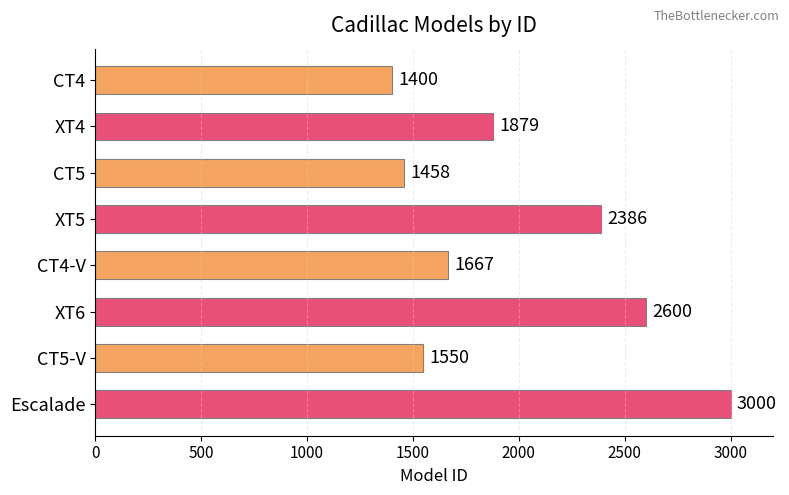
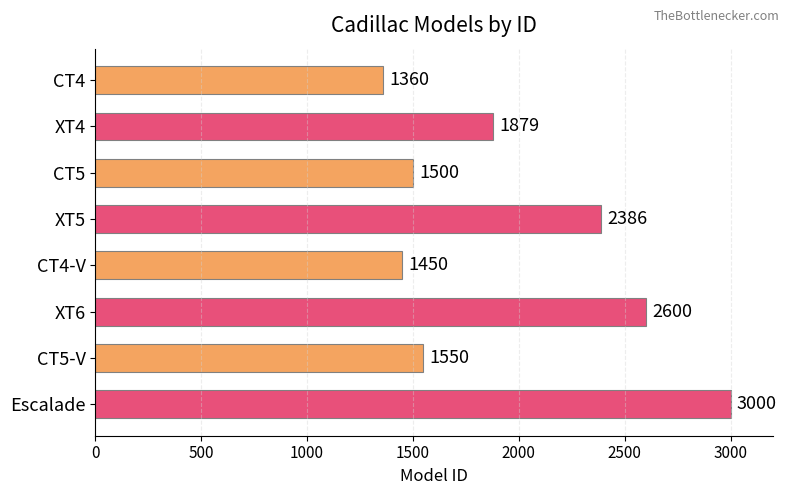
  {
-   "CT4": 1400,
+   "CT4": 1360,
    "XT4": 1879,
-   "CT5": 1458,
+   "CT5": 1500,
    "XT5": 2386,
-   "CT4-V": 1667,
+   "CT4-V": 1450,
    "XT6": 2600,
    "CT5-V": 1550,
    "Escalade": 3000
  }
